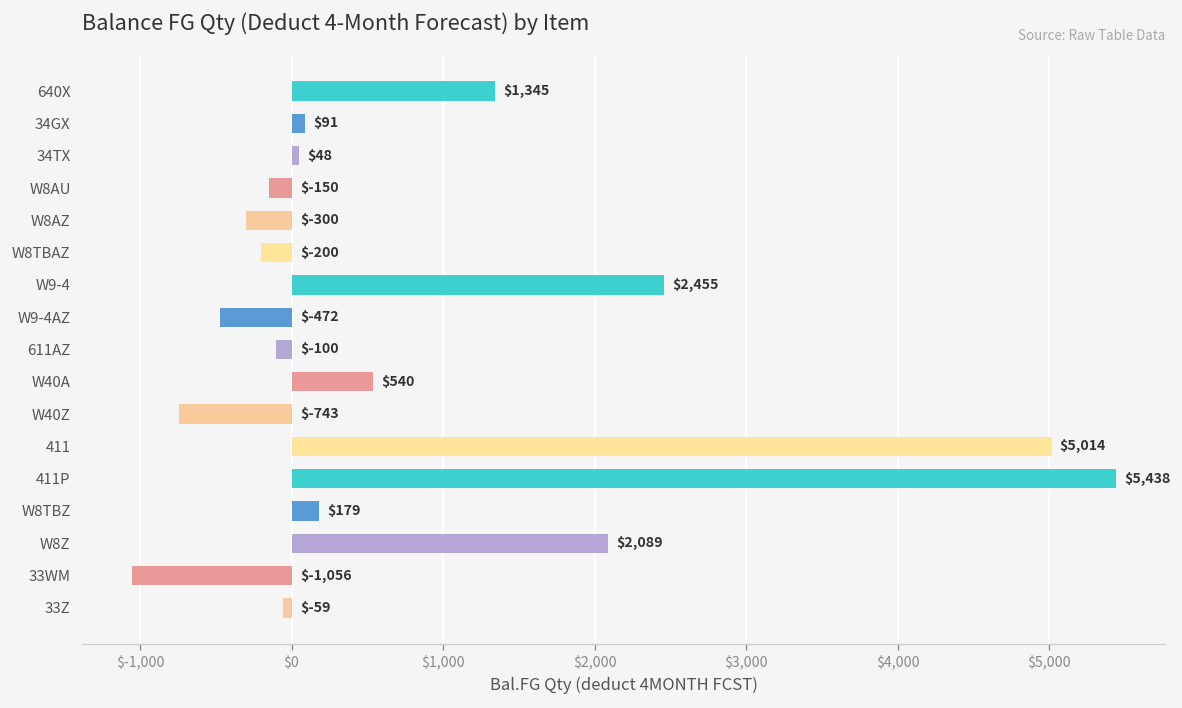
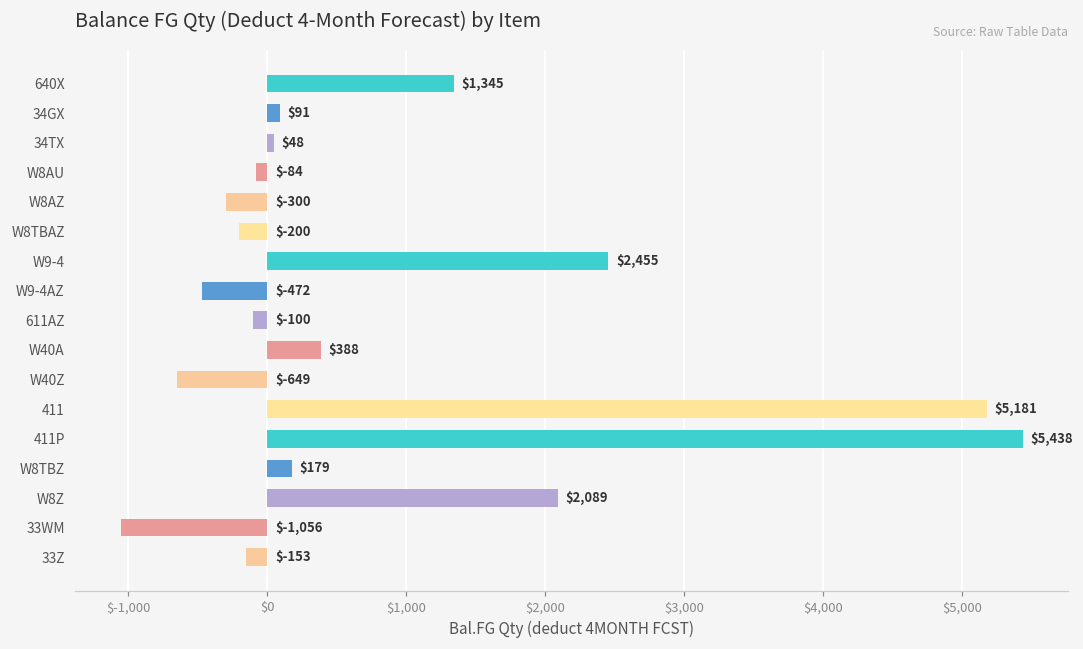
  {
    "640X": "$1,345",
    "34GX": "$91",
    "34TX": "$48",
-   "W8AU": "$-150",
+   "W8AU": "$-84",
    "W9-4": "$2,455",
    "611AZ": "$-100",
-   "W40A": "$540",
-   "W40Z": "$-743",
-   "411": "$5,014",
+   "W40A": "$388",
+   "W40Z": "$-649",
+   "411": "$5,181",
    "411P": "$5,438",
    "W8TBZ": "$179",
    "W8Z": "$2,089",
-   "33Z": "$-59"
+   "33Z": "$-153"
  }
